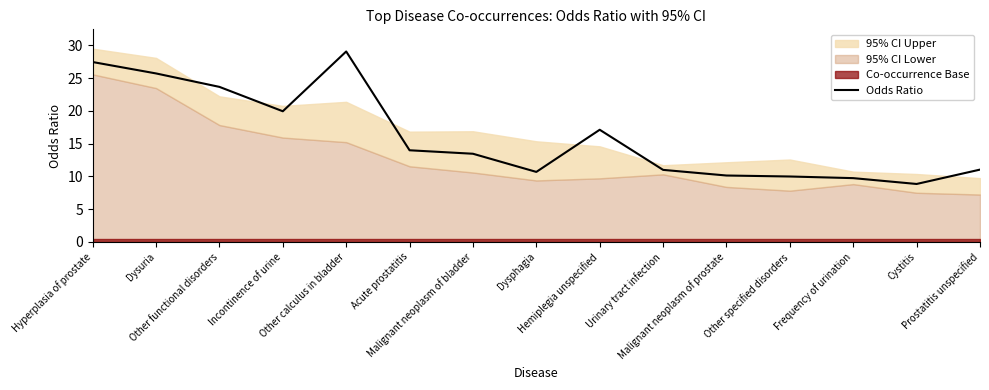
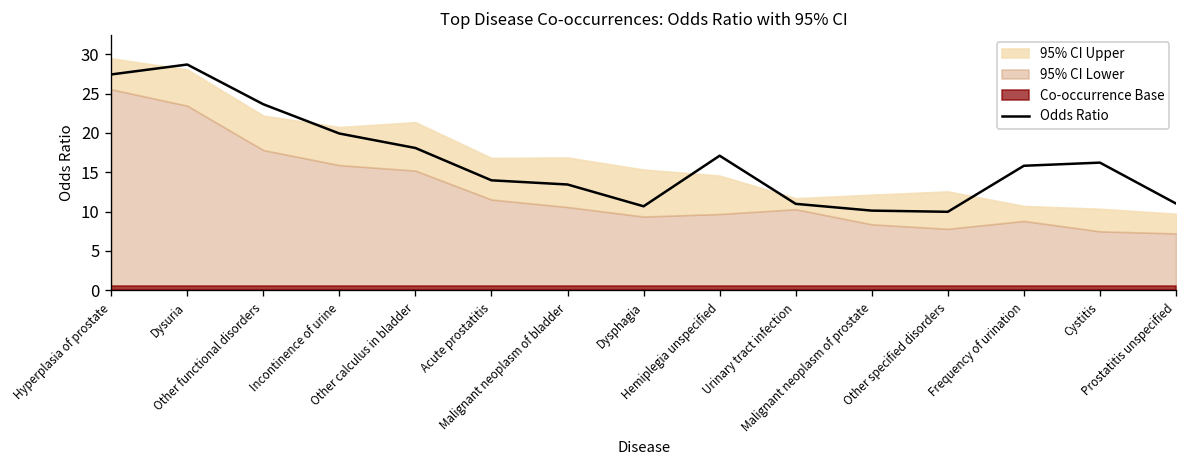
  {
    "Odds Ratio": {
      "Hyperplasia of prostate": 27,
-     "Dysuria": 26,
+     "Dysuria": 29,
      "Other functional disorders": 24,
      "Incontinence of urine": 20,
-     "Other calculus in bladder": 29,
+     "Other calculus in bladder": 18,
      "Acute prostatitis": 14,
      "Malignant neoplasm of bladder": 13,
      "Dysphagia": 11,
      "Hemiplegia unspecified": 17,
      "Urinary tract infection": 11,
      "Malignant neoplasm of prostate": 10,
      "Other specified disorders": 10,
-     "Frequency of urination": 10,
-     "Cystitis": 9,
+     "Frequency of urination": 16,
+     "Cystitis": 16,
      "Prostatitis unspecified": 11
    },
    "Co-occurrence Base": {
      "Hyperplasia of prostate": 1,
      "Dysuria": 1,
      "Other functional disorders": 1,
      "Incontinence of urine": 1,
      "Other calculus in bladder": 1,
      "Acute prostatitis": 1,
      "Malignant neoplasm of bladder": 1,
      "Dysphagia": 1,
      "Hemiplegia unspecified": 1,
      "Urinary tract infection": 1,
      "Malignant neoplasm of prostate": 1,
      "Other specified disorders": 1,
      "Frequency of urination": 1,
      "Cystitis": 1,
      "Prostatitis unspecified": 1
    }
  }
